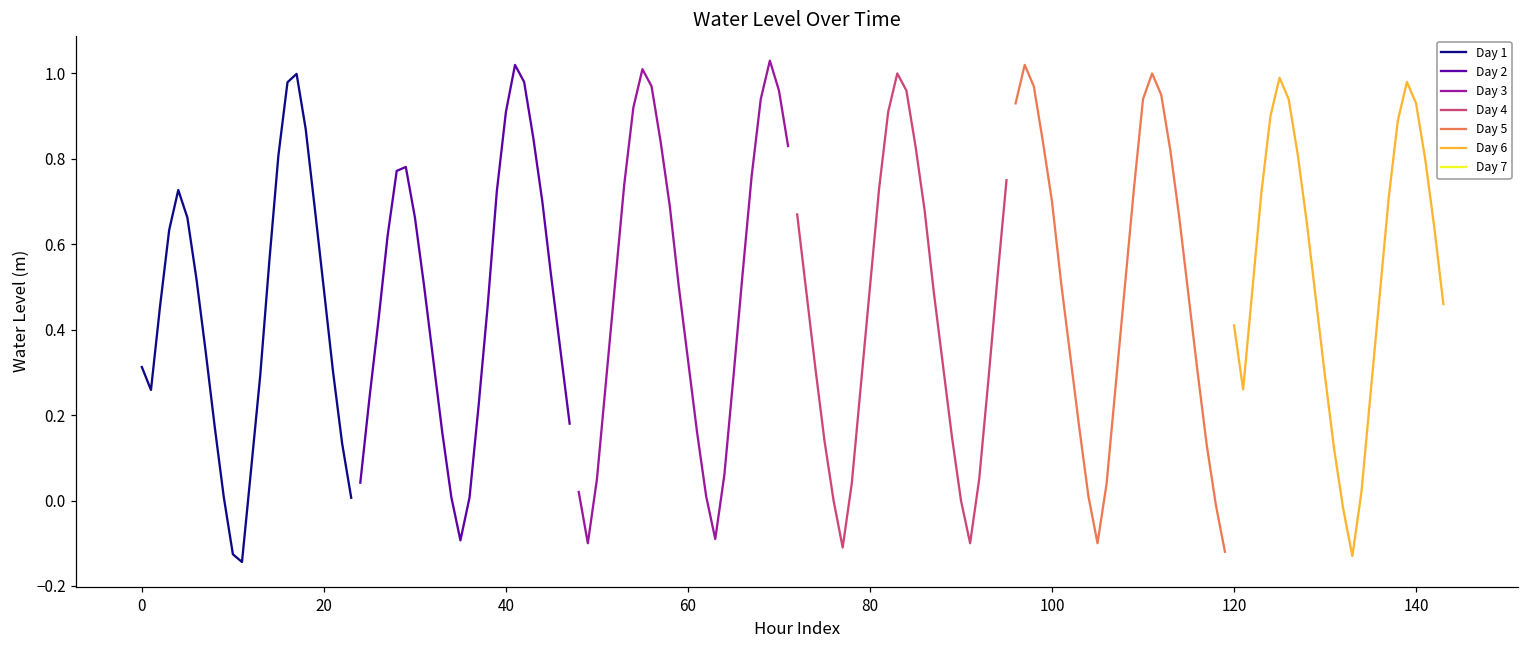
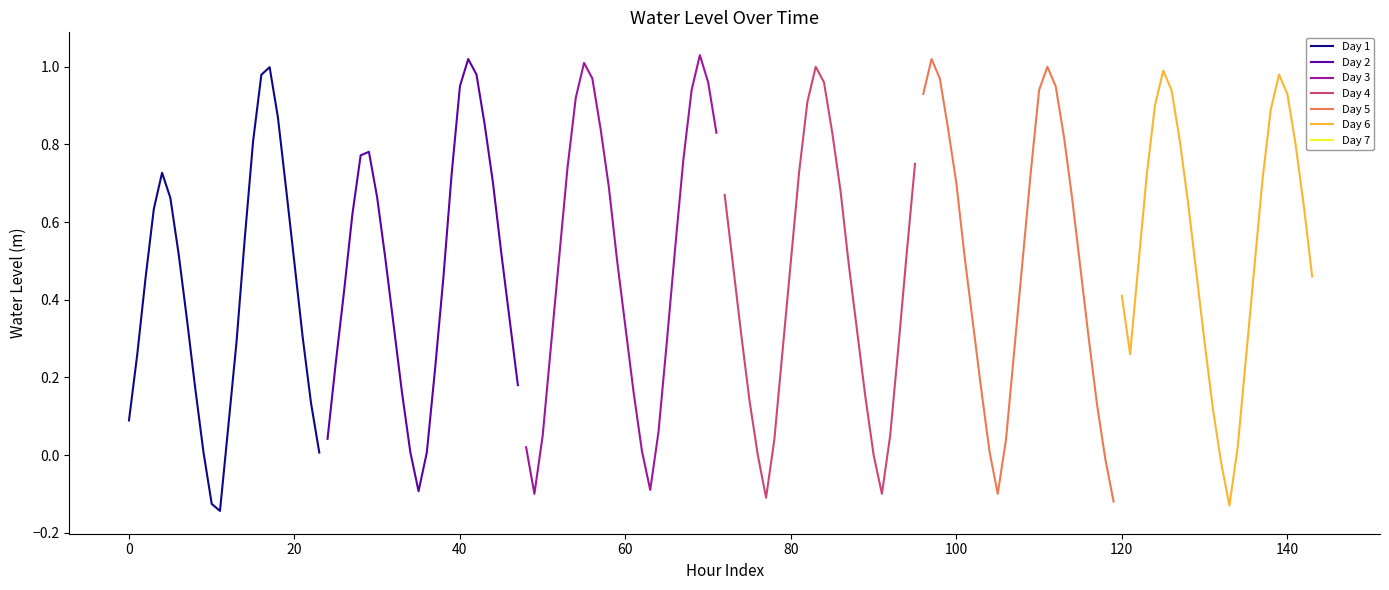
  {
    "Day 1": {
-     "0": 0.31,
+     "0": 0.09,
      "20": 0.49
    },
    "Day 2": {
-     "40": 0.91
+     "40": 0.95
    },
    "Day 3": {
      "60": 0.33
    },
    "Day 4": {
      "80": 0.50
    },
    "Day 5": {
      "100": 0.70
    },
    "Day 6": {
      "120": 0.41,
      "140": 0.93
    }
  }
